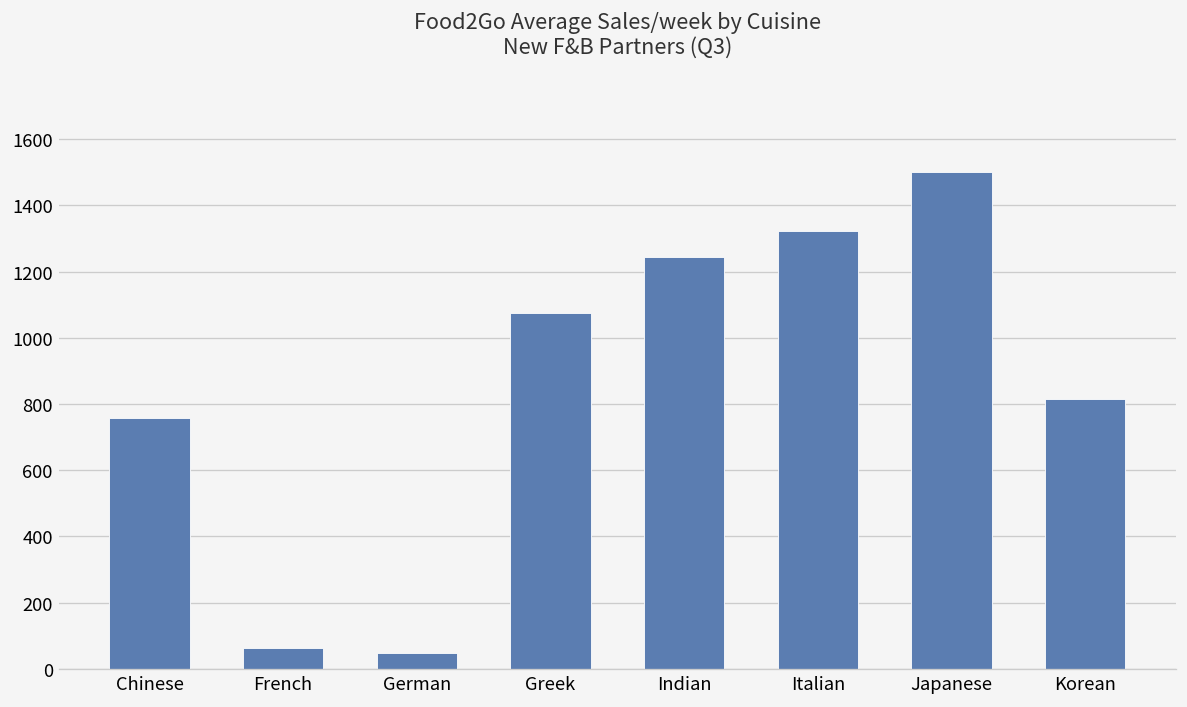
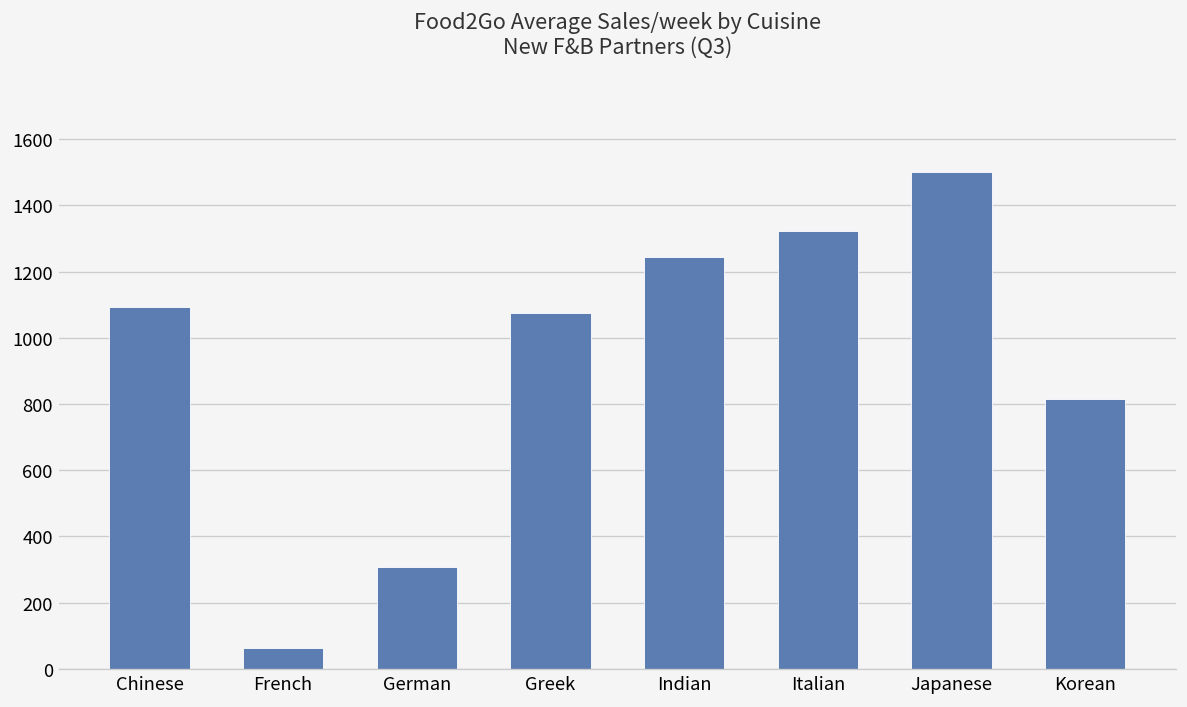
  {
-   "Chinese": 760,
+   "Chinese": 1090,
    "French": 60,
-   "German": 50,
+   "German": 310,
    "Greek": 1070,
    "Indian": 1240,
    "Italian": 1320,
    "Japanese": 1500,
    "Korean": 820
  }
